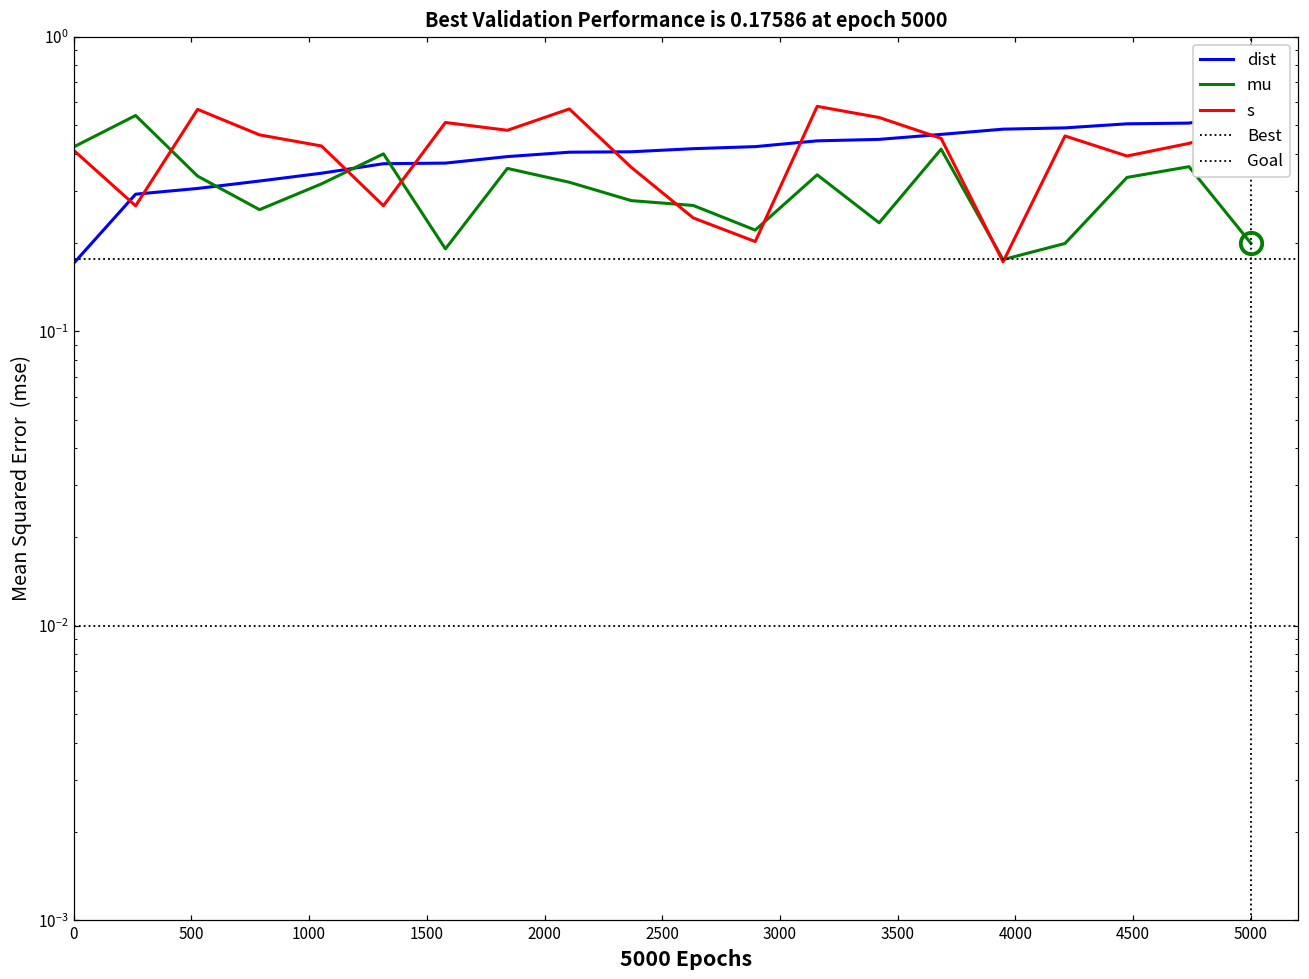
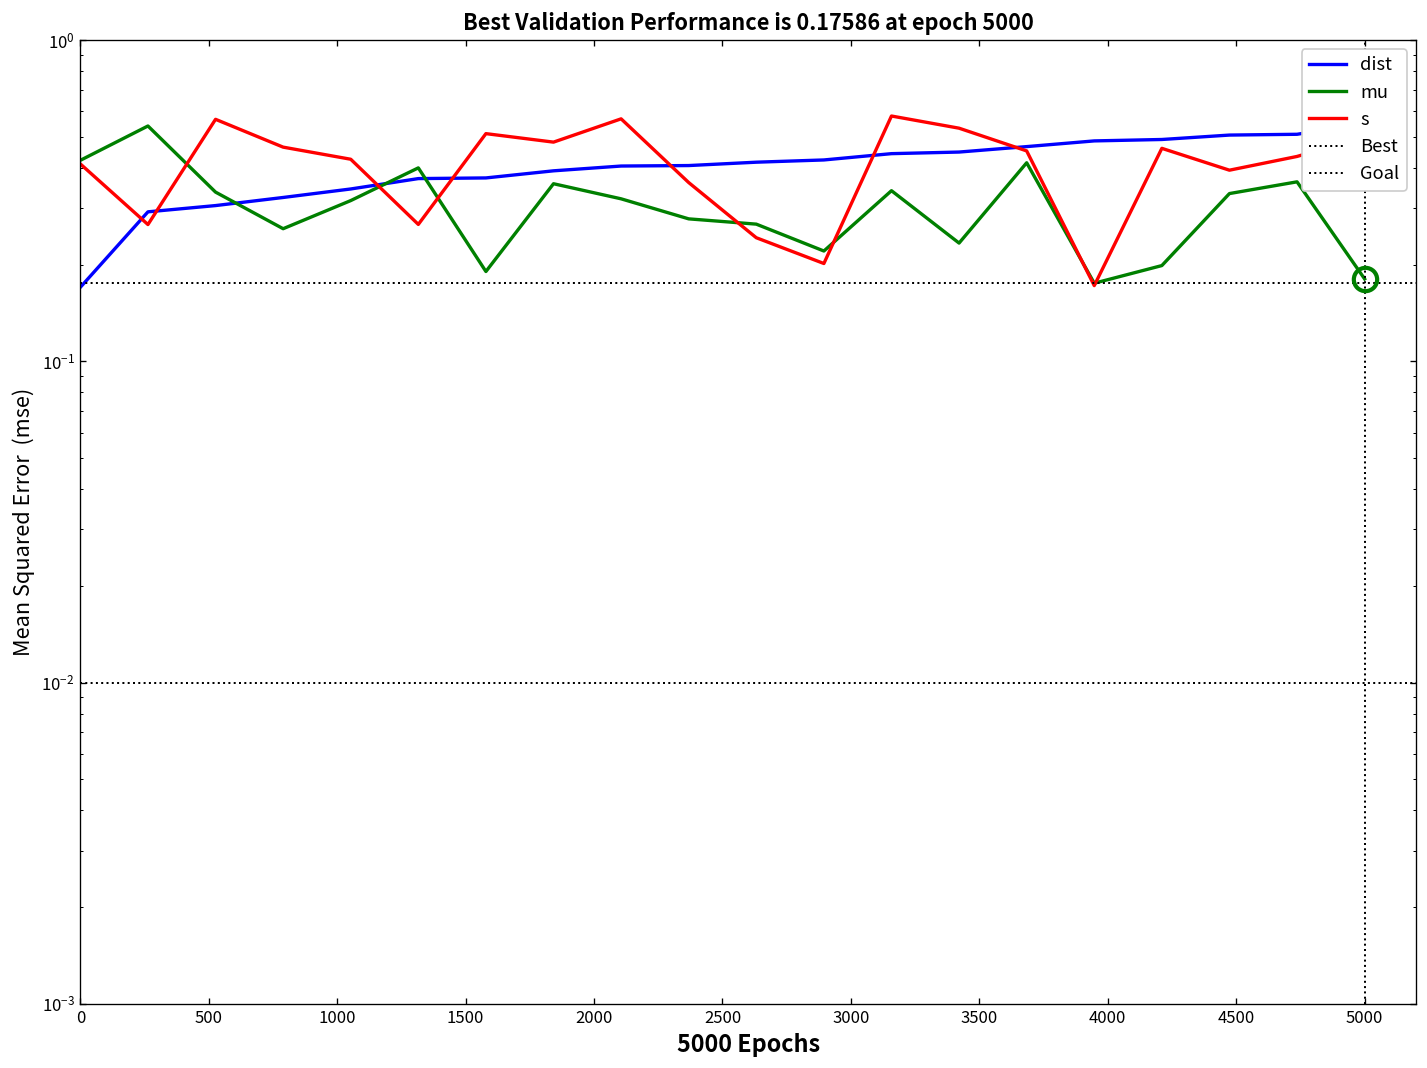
  {
    "dist": {
      "0": 0.17
    },
    "mu": {
      "0": 0.42,
-     "5000": 0.20
+     "5000": 0.18
    },
    "s": {
      "0": 0.41
    }
  }
